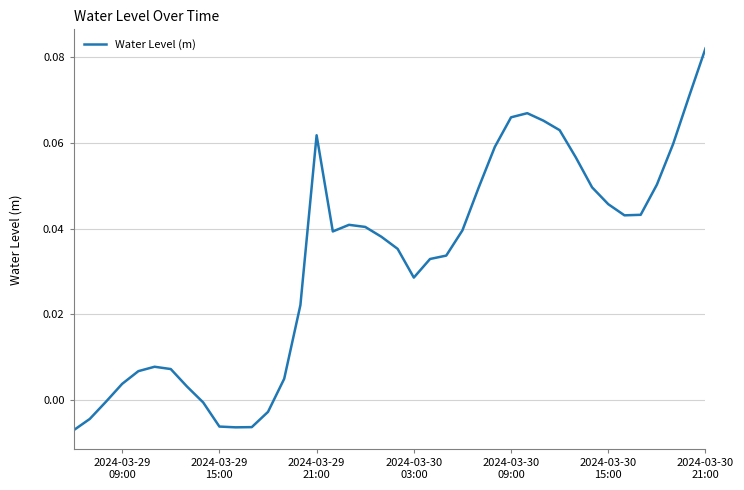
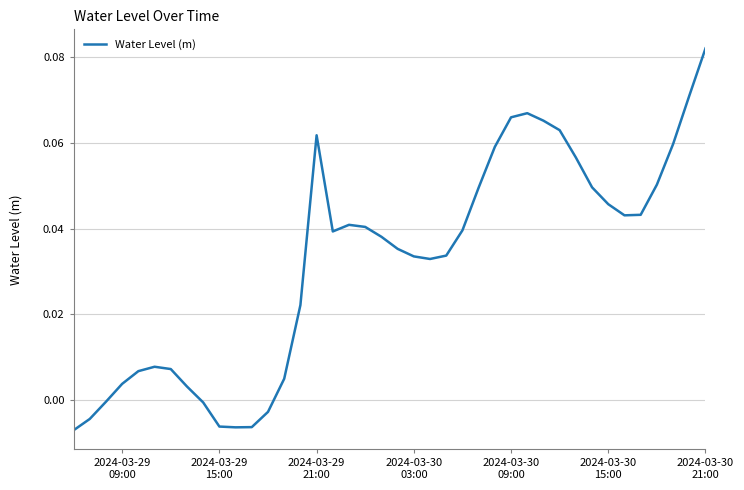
  {
    "2024-03-29 09:00": 0.004,
    "2024-03-29 15:00": -0.006,
    "2024-03-29 21:00": 0.062,
-   "2024-03-30 03:00": 0.029,
+   "2024-03-30 03:00": 0.034,
    "2024-03-30 09:00": 0.066,
    "2024-03-30 15:00": 0.046,
    "2024-03-30 21:00": 0.082
  }
